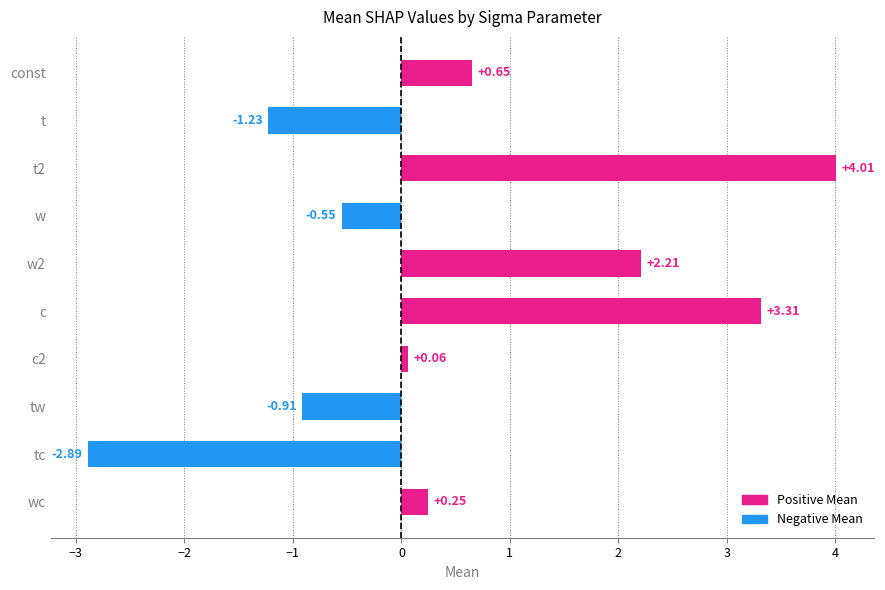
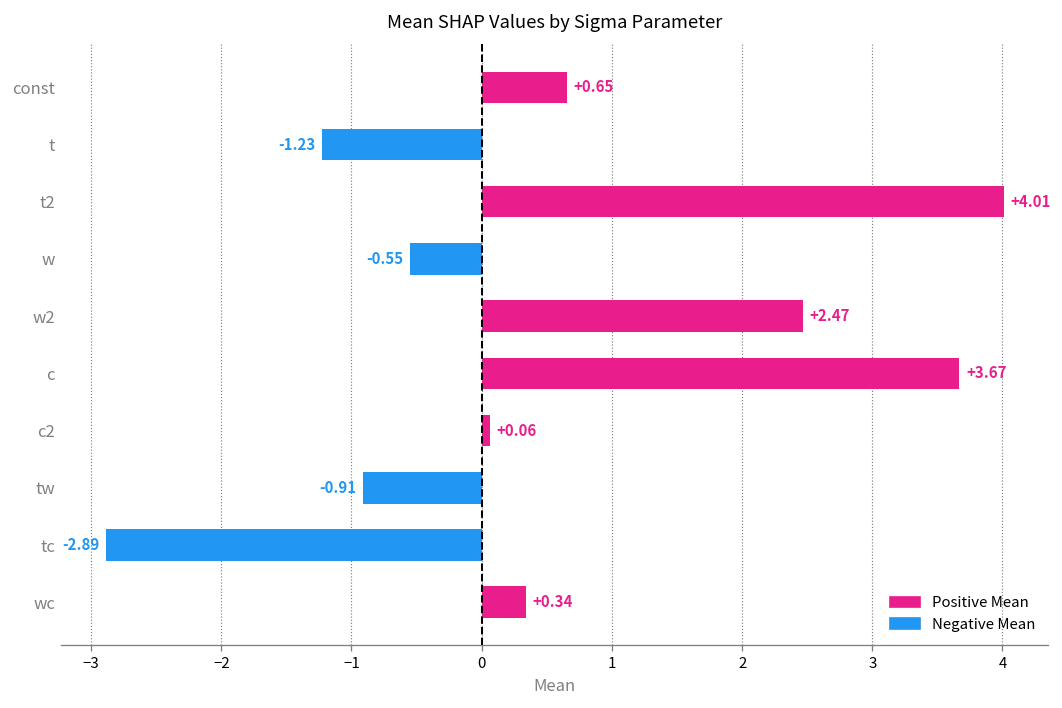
  {
    "const": "+0.65",
    "t": "-1.23",
    "t2": "+4.01",
    "w": "-0.55",
-   "w2": "+2.21",
-   "c": "+3.31",
+   "w2": "+2.47",
+   "c": "+3.67",
    "c2": "+0.06",
    "tw": "-0.91",
    "tc": "-2.89",
-   "wc": "+0.25"
+   "wc": "+0.34"
  }
